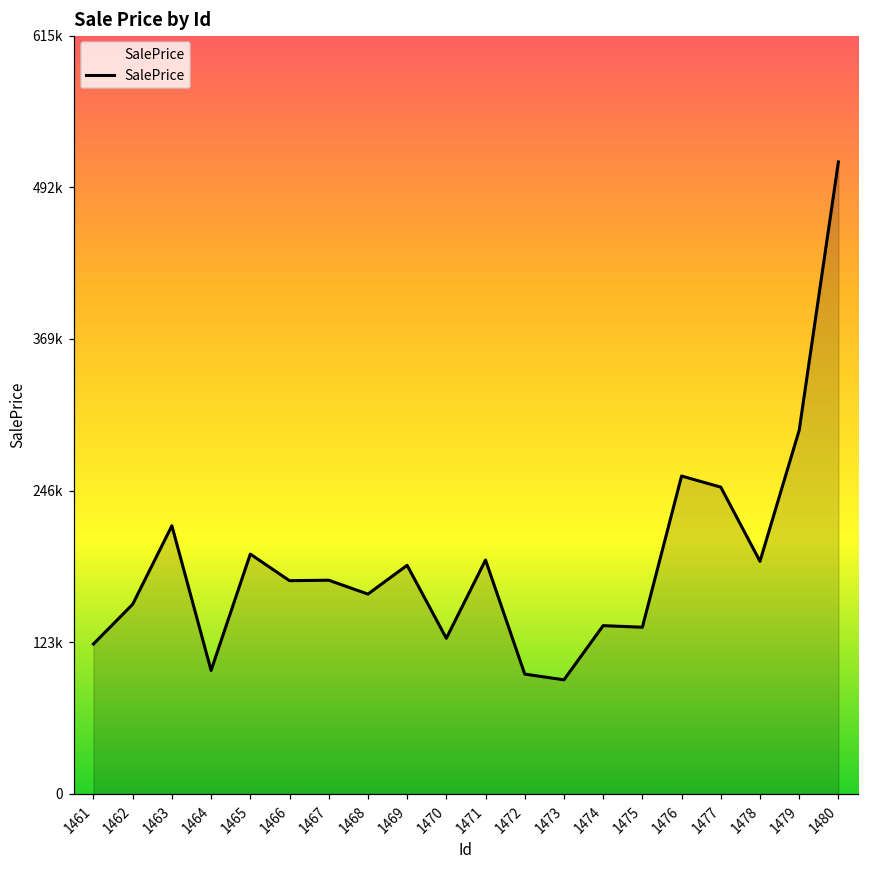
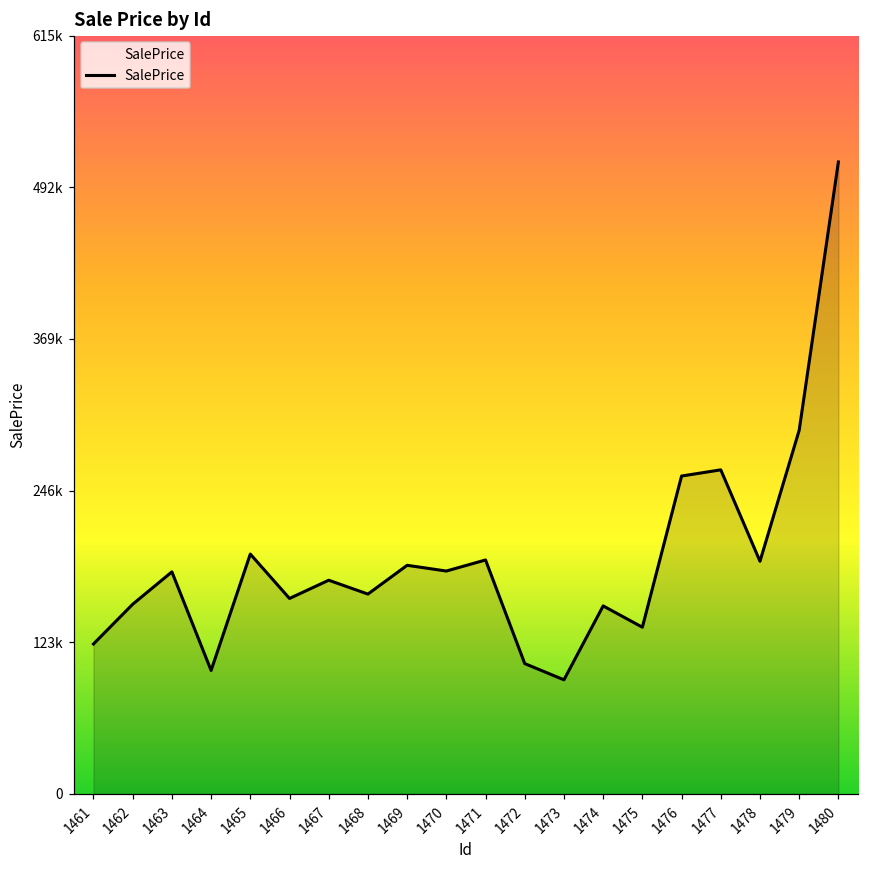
  {
    "1461": 122000,
    "1462": 154000,
-   "1463": 218000,
+   "1463": 180000,
    "1464": 100000,
    "1465": 195000,
-   "1466": 173000,
+   "1466": 159000,
    "1467": 174000,
    "1468": 162000,
    "1469": 186000,
-   "1470": 126000,
+   "1470": 181000,
    "1471": 190000,
-   "1472": 97000,
+   "1472": 106000,
    "1473": 93000,
-   "1474": 137000,
+   "1474": 153000,
    "1475": 135000,
    "1476": 258000,
-   "1477": 249000,
+   "1477": 263000,
    "1478": 189000,
    "1479": 295000,
    "1480": 513000
  }
